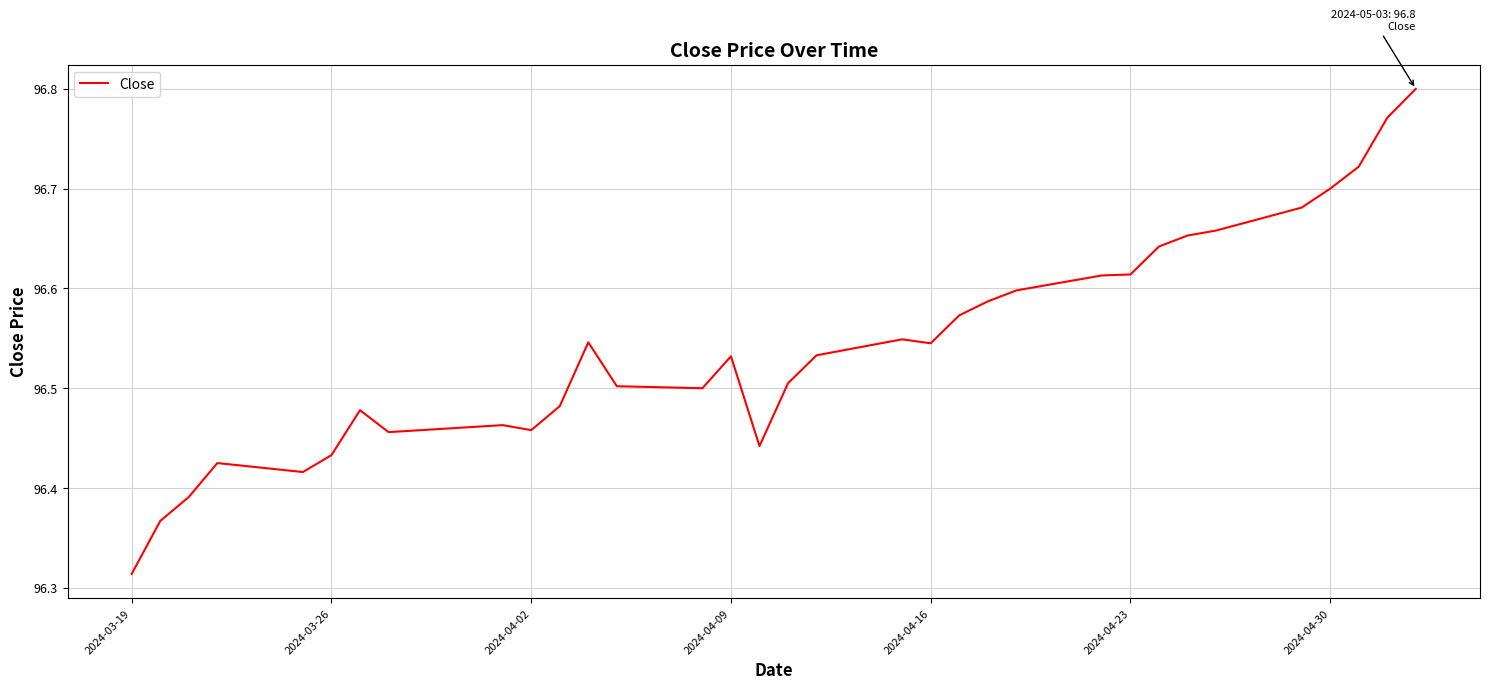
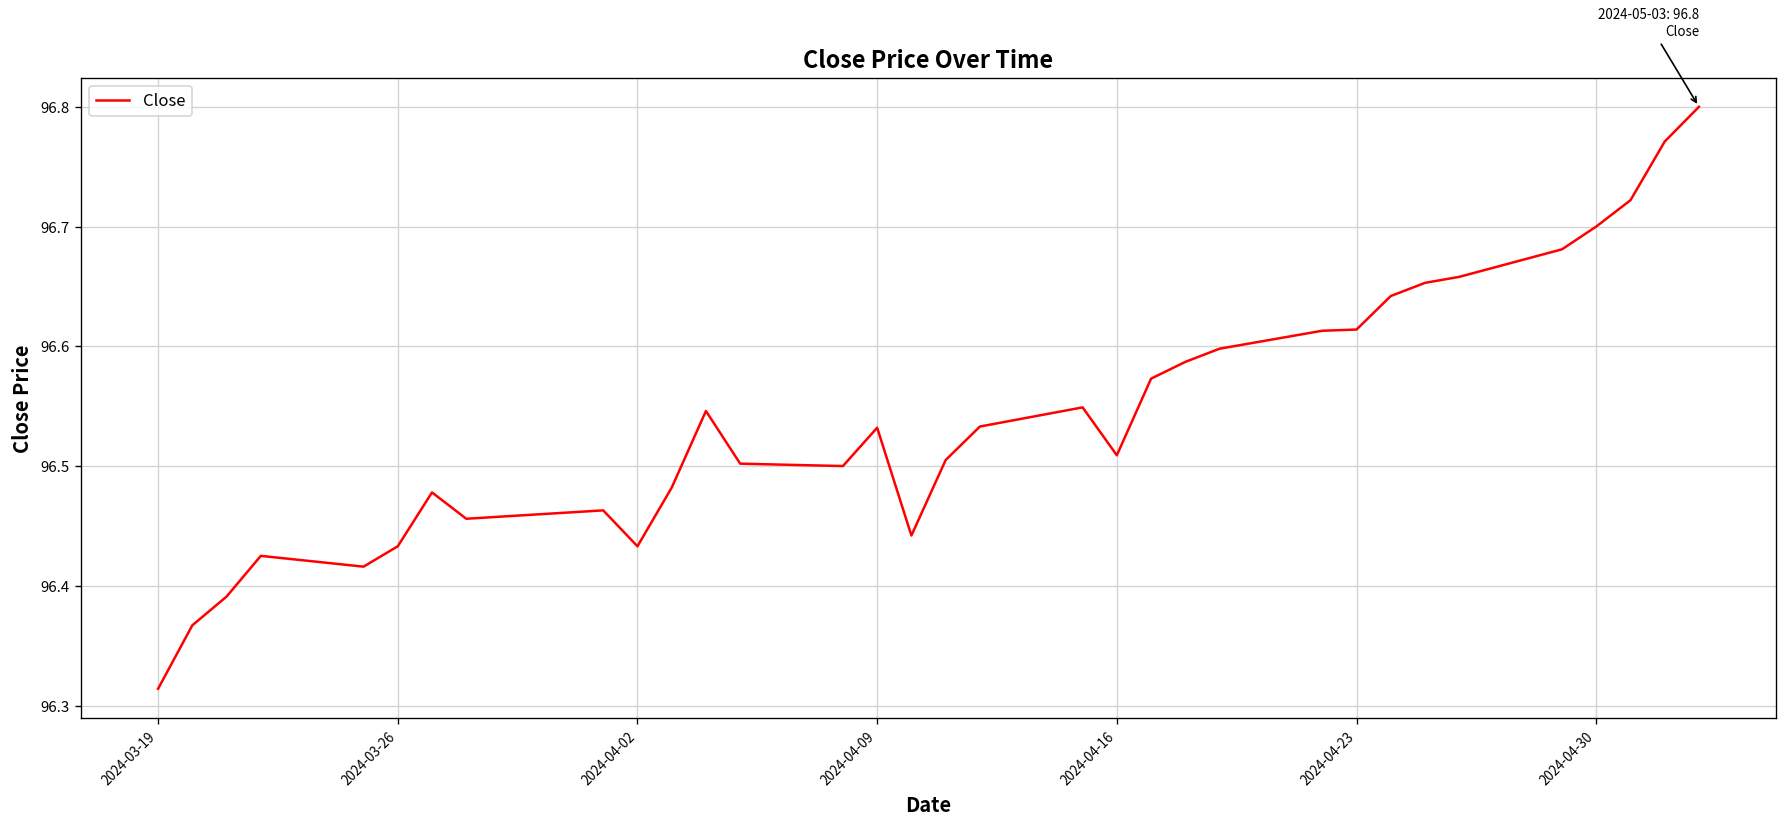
  {
    "2024-03-19": 96.31,
    "2024-03-26": 96.43,
-   "2024-04-02": 96.46,
+   "2024-04-02": 96.43,
    "2024-04-09": 96.53,
-   "2024-04-16": 96.55,
+   "2024-04-16": 96.51,
    "2024-04-23": 96.61,
    "2024-04-30": 96.70
  }
